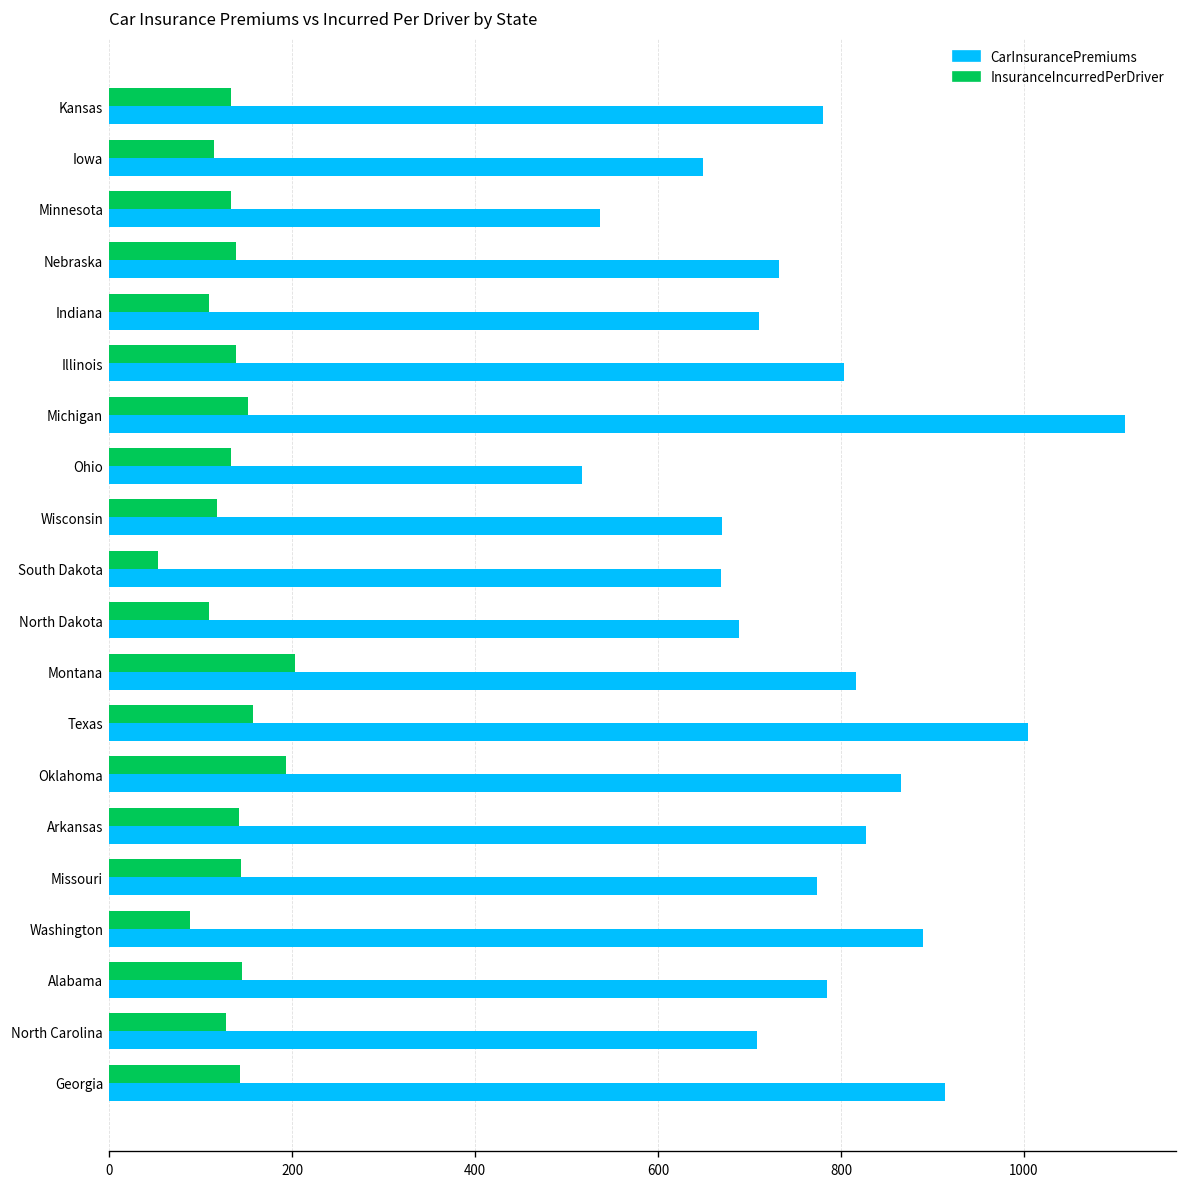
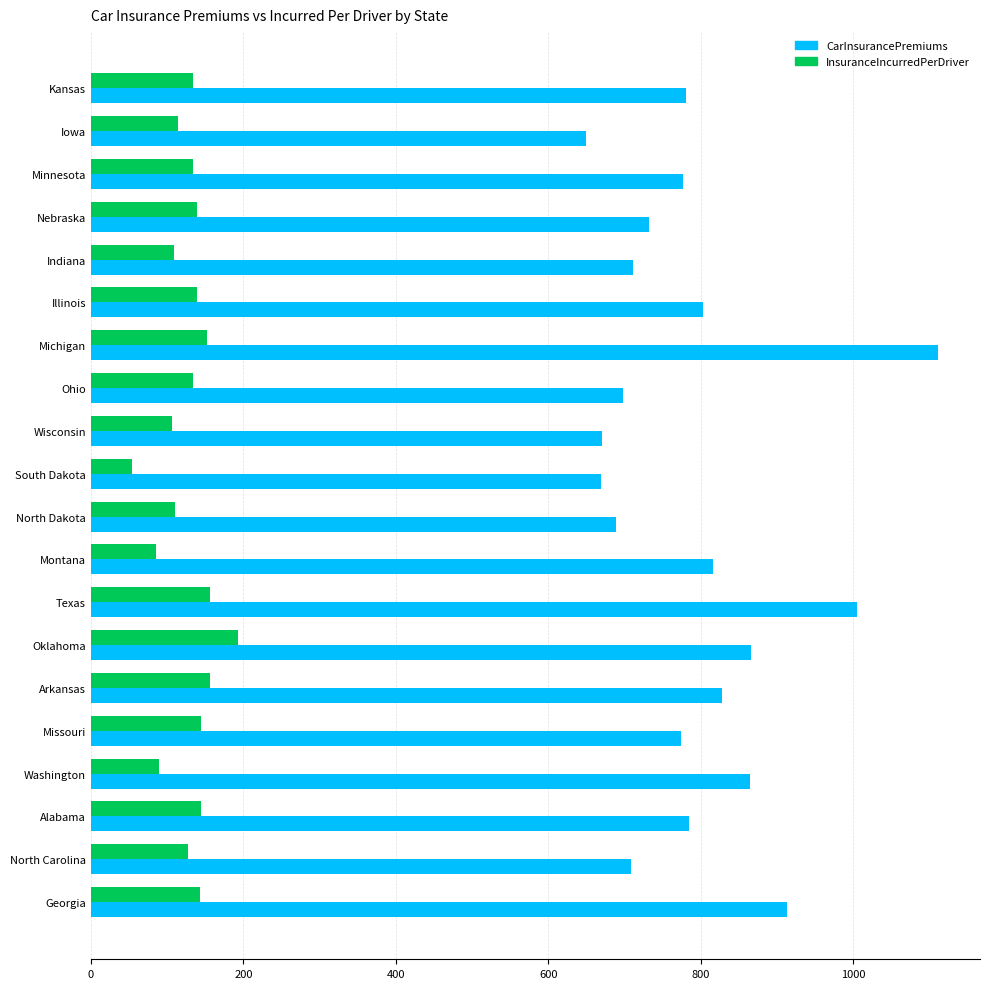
  {
    "CarInsurancePremiums": {
      "Kansas": 780,
      "Iowa": 650,
-     "Minnesota": 540,
+     "Minnesota": 780,
      "Nebraska": 730,
      "Indiana": 710,
      "Illinois": 800,
      "Michigan": 1110,
-     "Ohio": 520,
+     "Ohio": 700,
      "Wisconsin": 670,
      "South Dakota": 670,
      "North Dakota": 690,
      "Montana": 820,
      "Texas": 1000,
      "Oklahoma": 870,
      "Arkansas": 830,
      "Missouri": 770,
-     "Washington": 890,
+     "Washington": 860,
      "Alabama": 780,
      "North Carolina": 710,
      "Georgia": 910
    },
    "InsuranceIncurredPerDriver": {
      "Kansas": 130,
      "Iowa": 110,
      "Minnesota": 130,
      "Nebraska": 140,
      "Indiana": 110,
      "Illinois": 140,
      "Michigan": 150,
      "Ohio": 130,
-     "Wisconsin": 120,
+     "Wisconsin": 110,
      "South Dakota": 50,
      "North Dakota": 110,
-     "Montana": 200,
+     "Montana": 90,
      "Texas": 160,
      "Oklahoma": 190,
-     "Arkansas": 140,
+     "Arkansas": 160,
      "Missouri": 140,
      "Washington": 90,
      "Alabama": 150,
      "North Carolina": 130,
      "Georgia": 140
    }
  }
